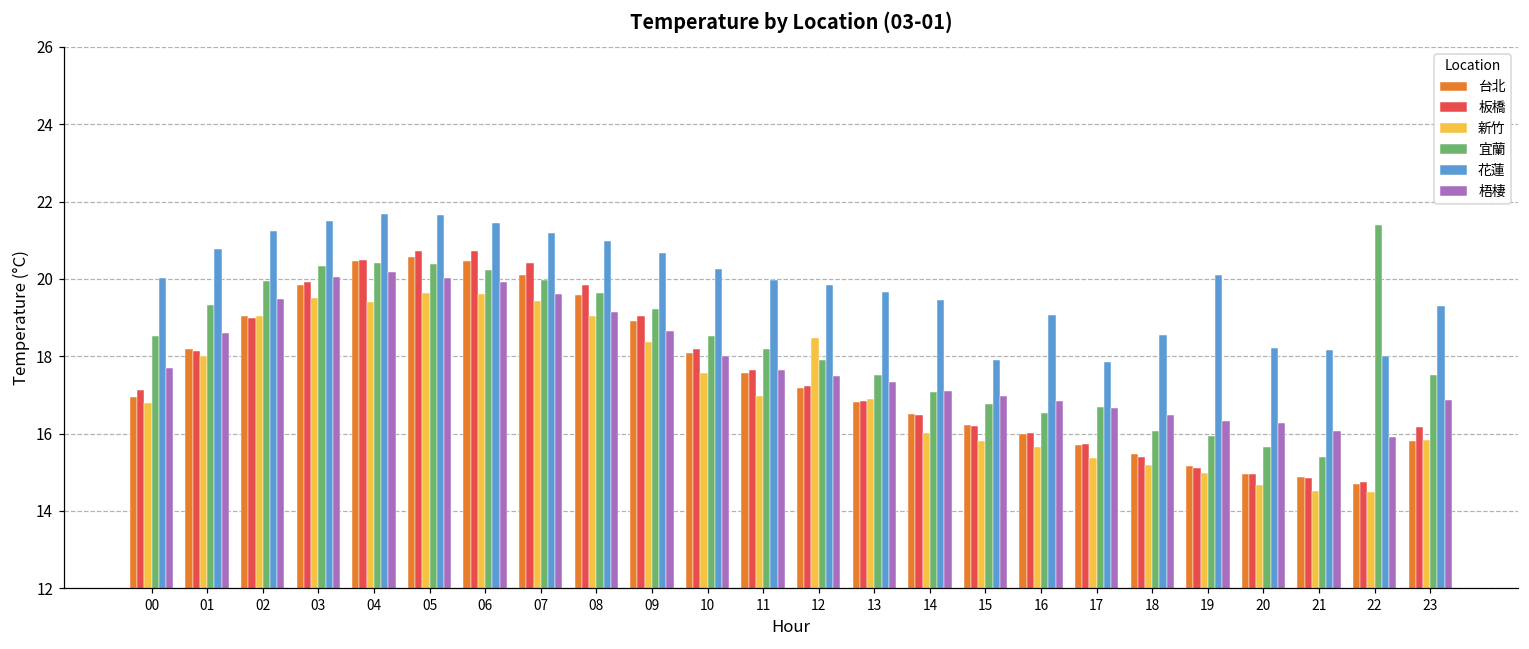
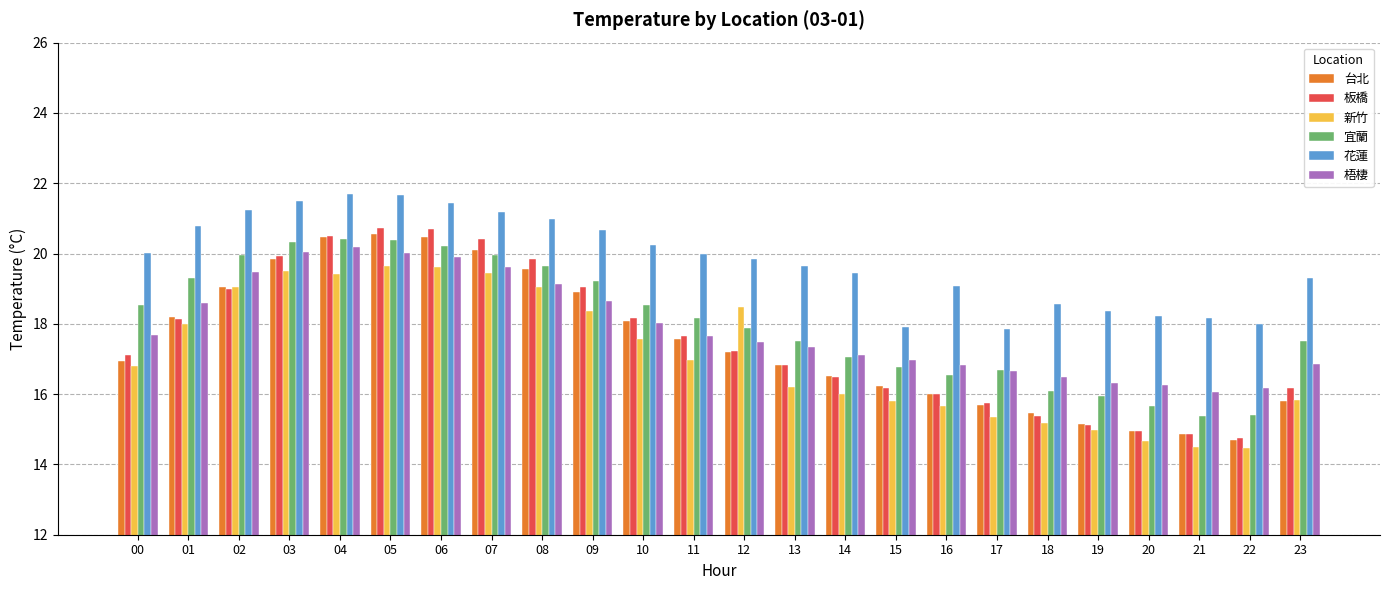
  {
    "新竹": {
      "00": 16.8,
      "01": 18.0,
      "02": 19.0,
      "03": 19.5,
      "04": 19.4,
      "05": 19.6,
      "06": 19.6,
      "07": 19.4,
      "08": 19.0,
      "09": 18.4,
      "10": 17.6,
      "11": 17.0,
      "12": 18.5,
-     "13": 16.9,
+     "13": 16.2,
      "14": 16.0,
      "15": 15.8,
      "16": 15.7,
      "17": 15.4,
      "18": 15.2,
      "19": 15.0,
      "20": 14.7,
      "21": 14.5,
      "22": 14.5,
      "23": 15.8
    },
    "宜蘭": {
      "00": 18.5,
      "01": 19.3,
      "02": 19.9,
      "03": 20.3,
      "04": 20.4,
      "05": 20.4,
      "06": 20.2,
      "07": 20.0,
      "08": 19.6,
      "09": 19.2,
      "10": 18.5,
      "11": 18.2,
      "12": 17.9,
      "13": 17.5,
      "14": 17.1,
      "15": 16.8,
      "16": 16.5,
      "17": 16.7,
      "18": 16.1,
      "19": 15.9,
      "20": 15.7,
      "21": 15.4,
-     "22": 21.4,
+     "22": 15.4,
      "23": 17.5
    },
    "花蓮": {
      "00": 20.0,
      "01": 20.8,
      "02": 21.2,
      "03": 21.5,
      "04": 21.7,
      "05": 21.7,
      "06": 21.4,
      "07": 21.2,
      "08": 21.0,
      "09": 20.7,
      "10": 20.2,
      "11": 20.0,
      "12": 19.8,
      "13": 19.6,
      "14": 19.5,
      "15": 17.9,
      "16": 19.1,
      "17": 17.9,
      "18": 18.6,
-     "19": 20.1,
+     "19": 18.4,
      "20": 18.2,
      "21": 18.2,
      "22": 18.0,
      "23": 19.3
    },
    "梧棲": {
      "00": 17.7,
      "01": 18.6,
      "02": 19.5,
      "03": 20.0,
      "04": 20.2,
      "05": 20.0,
      "06": 19.9,
      "07": 19.6,
      "08": 19.1,
      "09": 18.6,
      "10": 18.0,
      "11": 17.6,
      "12": 17.5,
      "13": 17.3,
      "14": 17.1,
      "15": 17.0,
      "16": 16.8,
      "17": 16.7,
      "18": 16.5,
      "19": 16.3,
      "20": 16.3,
      "21": 16.1,
-     "22": 15.9,
+     "22": 16.2,
      "23": 16.9
    }
  }
